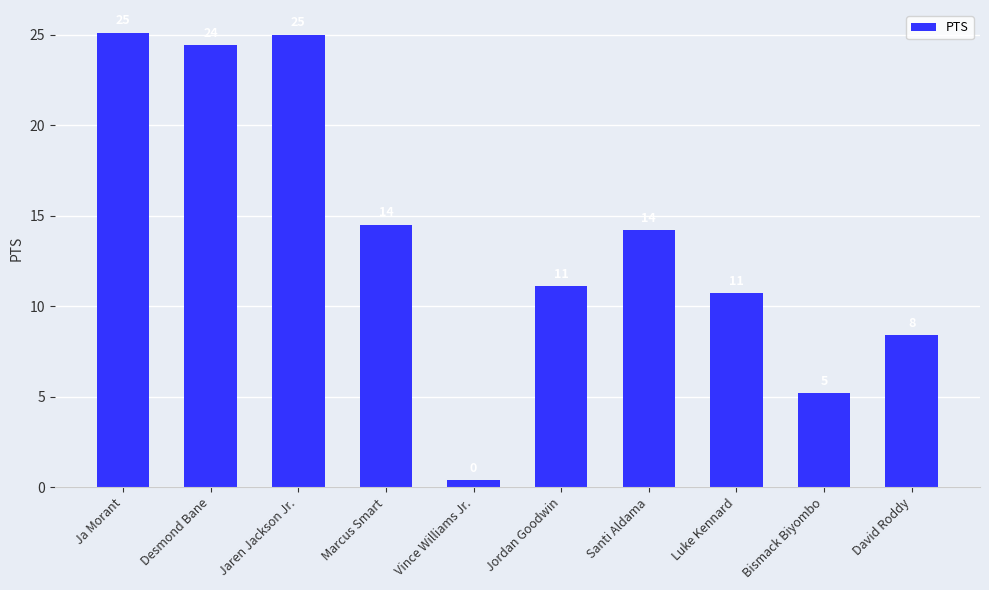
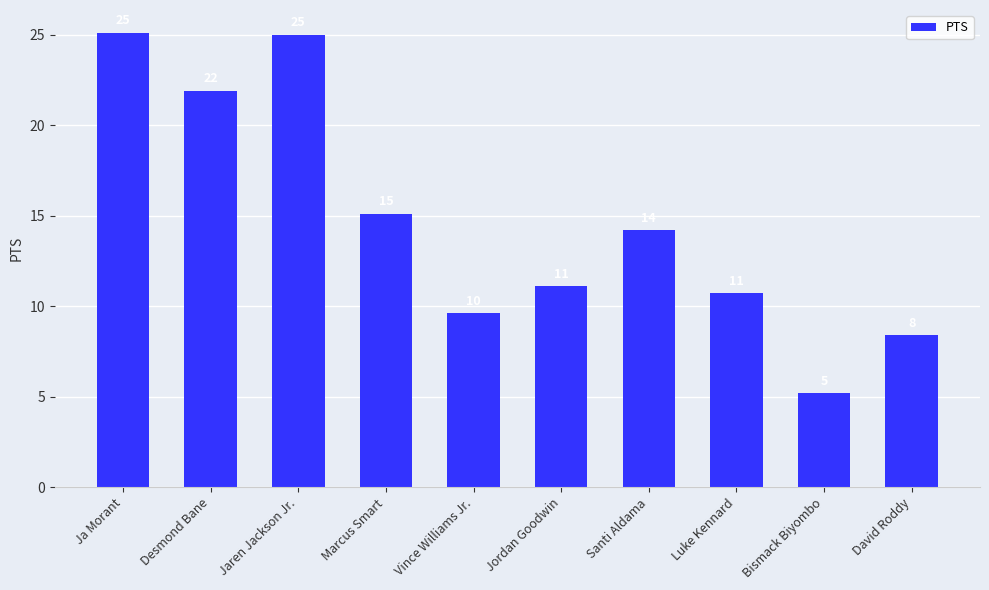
  {
    "Ja Morant": 25.1,
-   "Desmond Bane": 24.4,
+   "Desmond Bane": 21.9,
    "Jaren Jackson Jr.": 25.0,
-   "Marcus Smart": 14.5,
-   "Vince Williams Jr.": 0.4,
+   "Marcus Smart": 15.1,
+   "Vince Williams Jr.": 9.6,
    "Jordan Goodwin": 11.1,
    "Santi Aldama": 14.2,
    "Luke Kennard": 10.7,
    "Bismack Biyombo": 5.2,
    "David Roddy": 8.4
  }
